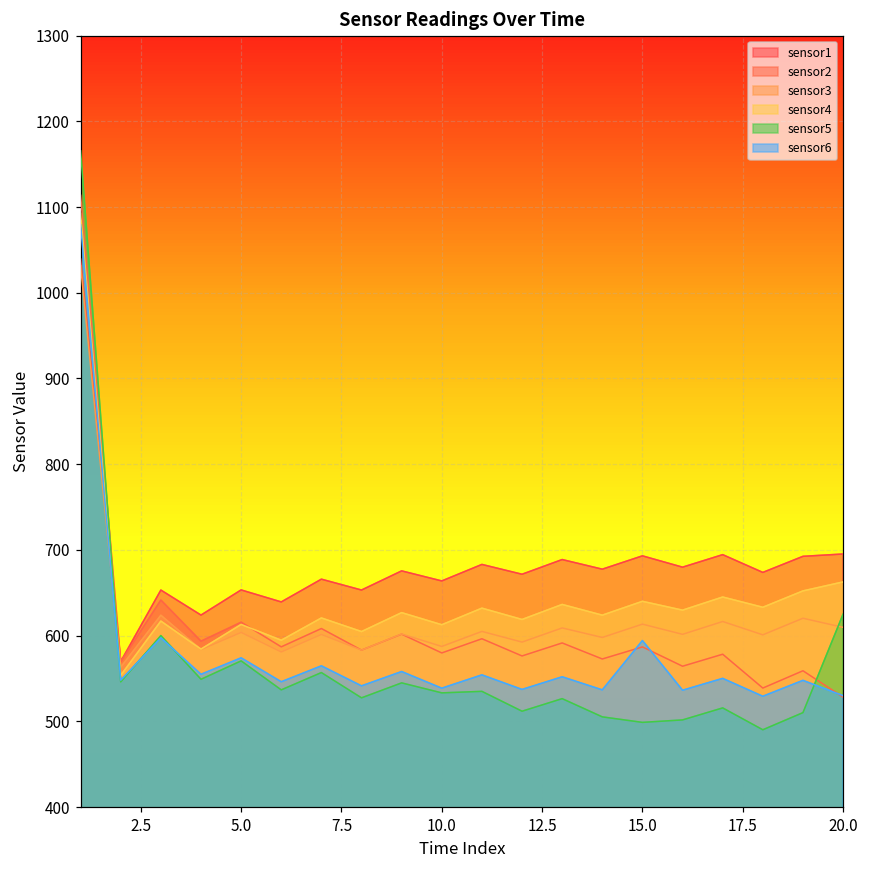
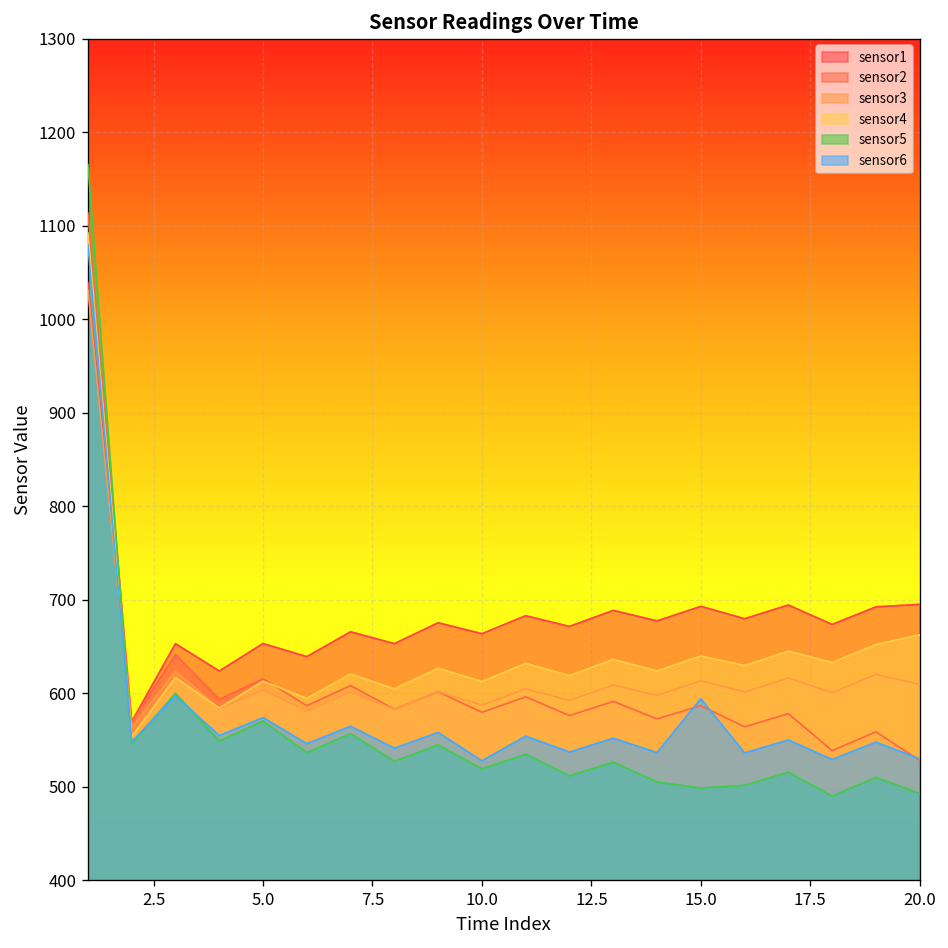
  {
    "sensor5": {
      "5.0": 570,
-     "10.0": 530,
+     "10.0": 520,
      "15.0": 500,
-     "20.0": 630
+     "20.0": 490
    },
    "sensor6": {
      "5.0": 570,
-     "10.0": 540,
+     "10.0": 530,
      "15.0": 590
    }
  }
